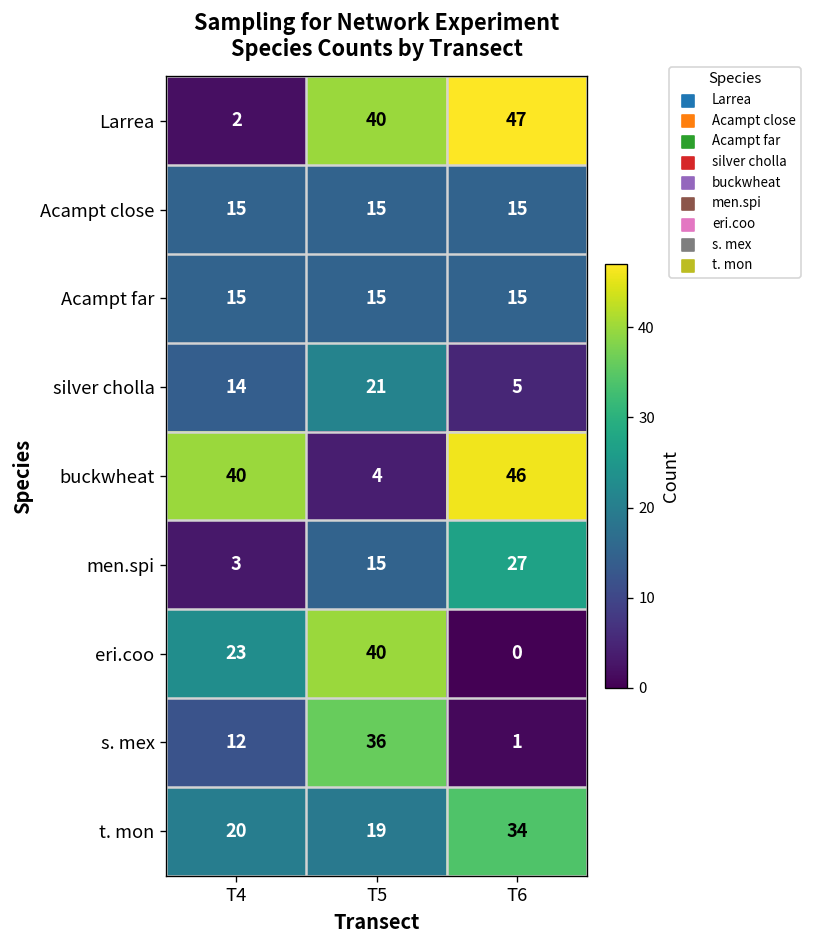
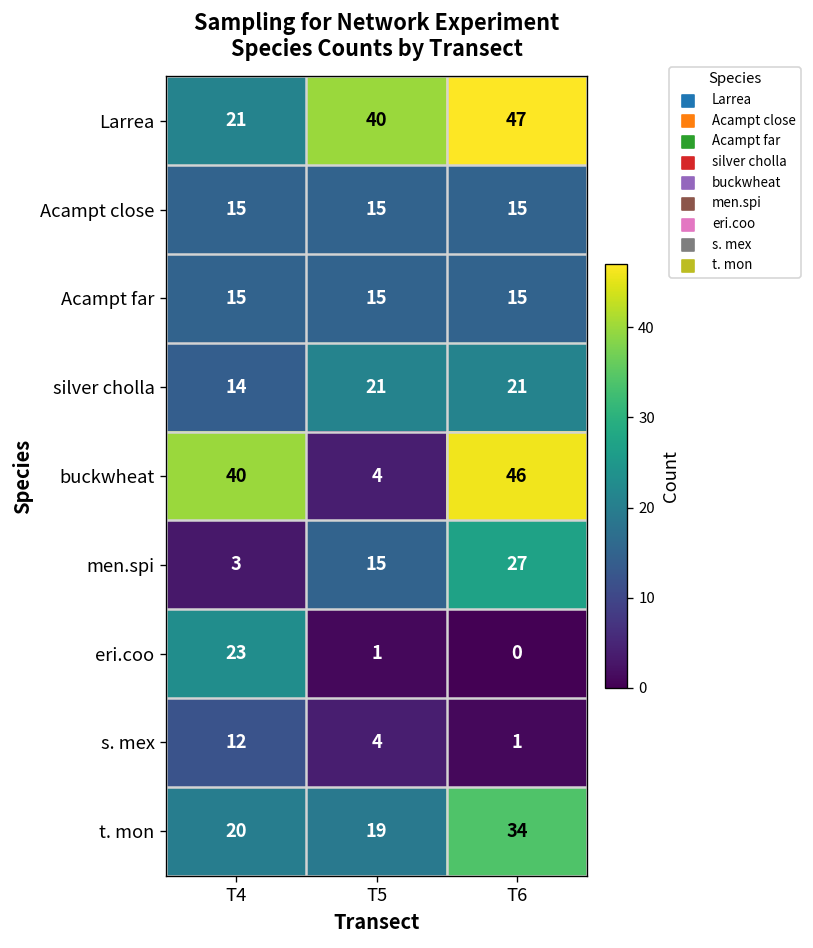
  {
    "Larrea": {
-     "T4": 2,
+     "T4": 21,
      "T5": 40,
      "T6": 47
    },
    "Acampt close": {
      "T4": 15,
      "T5": 15,
      "T6": 15
    },
    "Acampt far": {
      "T4": 15,
      "T5": 15,
      "T6": 15
    },
    "silver cholla": {
      "T4": 14,
      "T5": 21,
-     "T6": 5
+     "T6": 21
    },
    "buckwheat": {
      "T4": 40,
      "T5": 4,
      "T6": 46
    },
    "men.spi": {
      "T4": 3,
      "T5": 15,
      "T6": 27
    },
    "eri.coo": {
      "T4": 23,
-     "T5": 40,
+     "T5": 1,
      "T6": 0
    },
    "s. mex": {
      "T4": 12,
-     "T5": 36,
+     "T5": 4,
      "T6": 1
    },
    "t. mon": {
      "T4": 20,
      "T5": 19,
      "T6": 34
    }
  }
